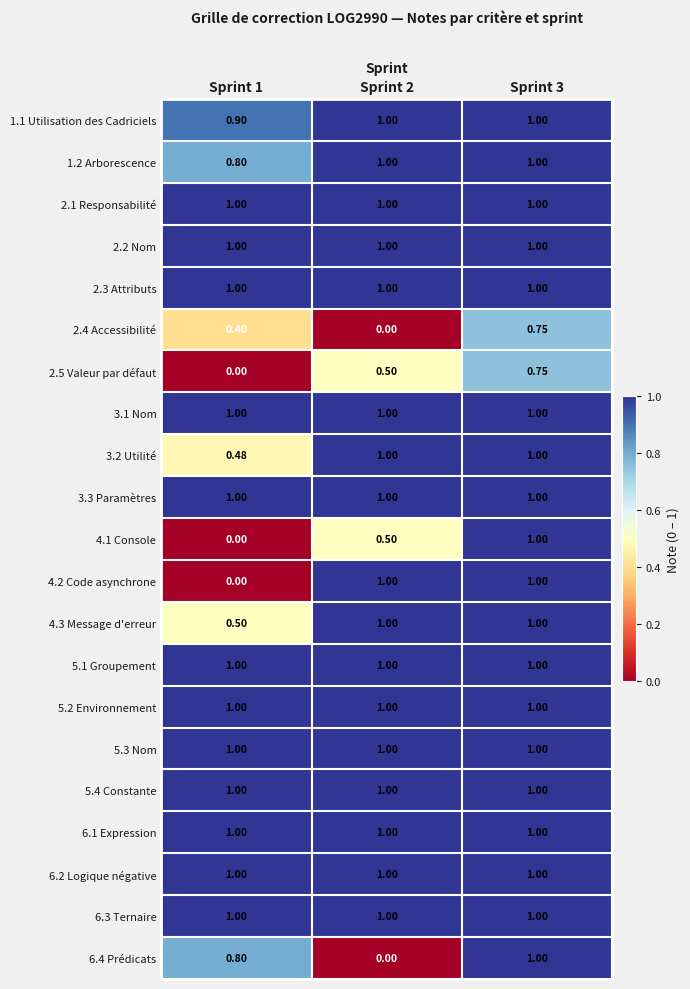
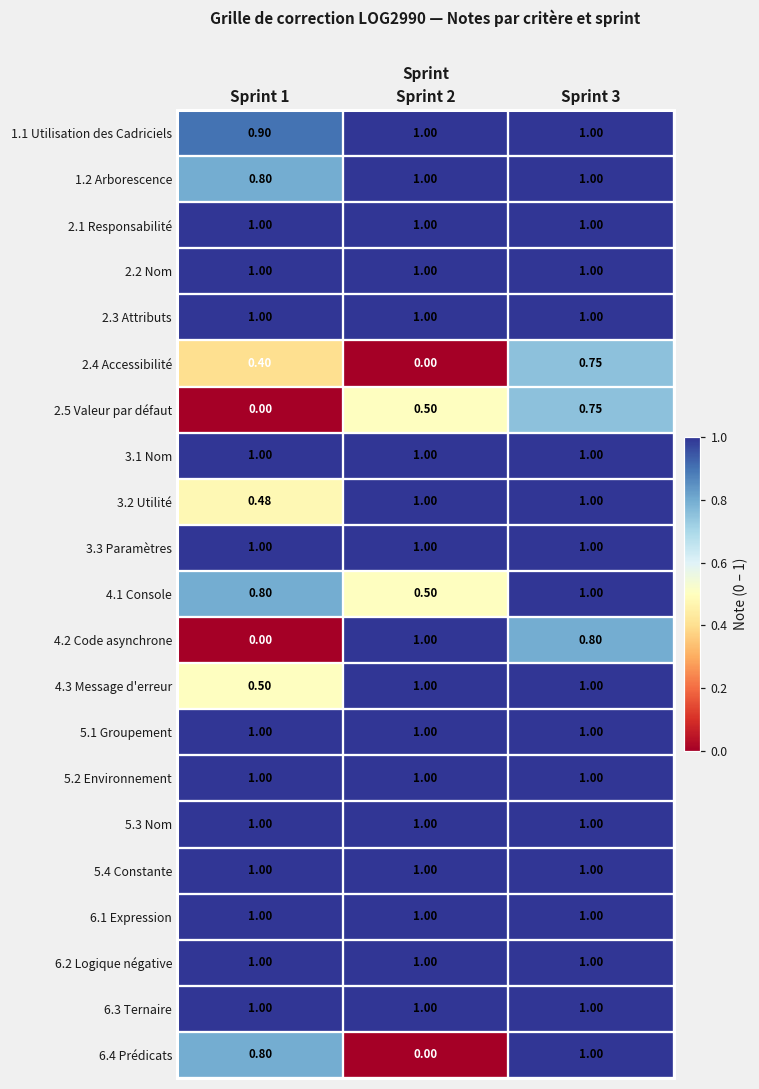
  {
    "1.1 Utilisation des Cadriciels": {
      "Sprint 1": 0.90,
      "Sprint 2": 1.00,
      "Sprint 3": 1.00
    },
    "1.2 Arborescence": {
      "Sprint 1": 0.80,
      "Sprint 2": 1.00,
      "Sprint 3": 1.00
    },
    "2.1 Responsabilité": {
      "Sprint 1": 1.00,
      "Sprint 2": 1.00,
      "Sprint 3": 1.00
    },
    "2.2 Nom": {
      "Sprint 1": 1.00,
      "Sprint 2": 1.00,
      "Sprint 3": 1.00
    },
    "2.3 Attributs": {
      "Sprint 1": 1.00,
      "Sprint 2": 1.00,
      "Sprint 3": 1.00
    },
    "2.4 Accessibilité": {
      "Sprint 1": 0.40,
      "Sprint 2": 0.00,
      "Sprint 3": 0.75
    },
    "2.5 Valeur par défaut": {
      "Sprint 1": 0.00,
      "Sprint 2": 0.50,
      "Sprint 3": 0.75
    },
    "3.1 Nom": {
      "Sprint 1": 1.00,
      "Sprint 2": 1.00,
      "Sprint 3": 1.00
    },
    "3.2 Utilité": {
      "Sprint 1": 0.48,
      "Sprint 2": 1.00,
      "Sprint 3": 1.00
    },
    "3.3 Paramètres": {
      "Sprint 1": 1.00,
      "Sprint 2": 1.00,
      "Sprint 3": 1.00
    },
    "4.1 Console": {
-     "Sprint 1": 0.00,
+     "Sprint 1": 0.80,
      "Sprint 2": 0.50,
      "Sprint 3": 1.00
    },
    "4.2 Code asynchrone": {
      "Sprint 1": 0.00,
      "Sprint 2": 1.00,
-     "Sprint 3": 1.00
+     "Sprint 3": 0.80
    },
    "4.3 Message d'erreur": {
      "Sprint 1": 0.50,
      "Sprint 2": 1.00,
      "Sprint 3": 1.00
    },
    "5.1 Groupement": {
      "Sprint 1": 1.00,
      "Sprint 2": 1.00,
      "Sprint 3": 1.00
    },
    "5.2 Environnement": {
      "Sprint 1": 1.00,
      "Sprint 2": 1.00,
      "Sprint 3": 1.00
    },
    "5.3 Nom": {
      "Sprint 1": 1.00,
      "Sprint 2": 1.00,
      "Sprint 3": 1.00
    },
    "5.4 Constante": {
      "Sprint 1": 1.00,
      "Sprint 2": 1.00,
      "Sprint 3": 1.00
    },
    "6.1 Expression": {
      "Sprint 1": 1.00,
      "Sprint 2": 1.00,
      "Sprint 3": 1.00
    },
    "6.2 Logique négative": {
      "Sprint 1": 1.00,
      "Sprint 2": 1.00,
      "Sprint 3": 1.00
    },
    "6.3 Ternaire": {
      "Sprint 1": 1.00,
      "Sprint 2": 1.00,
      "Sprint 3": 1.00
    },
    "6.4 Prédicats": {
      "Sprint 1": 0.80,
      "Sprint 2": 0.00,
      "Sprint 3": 1.00
    }
  }
